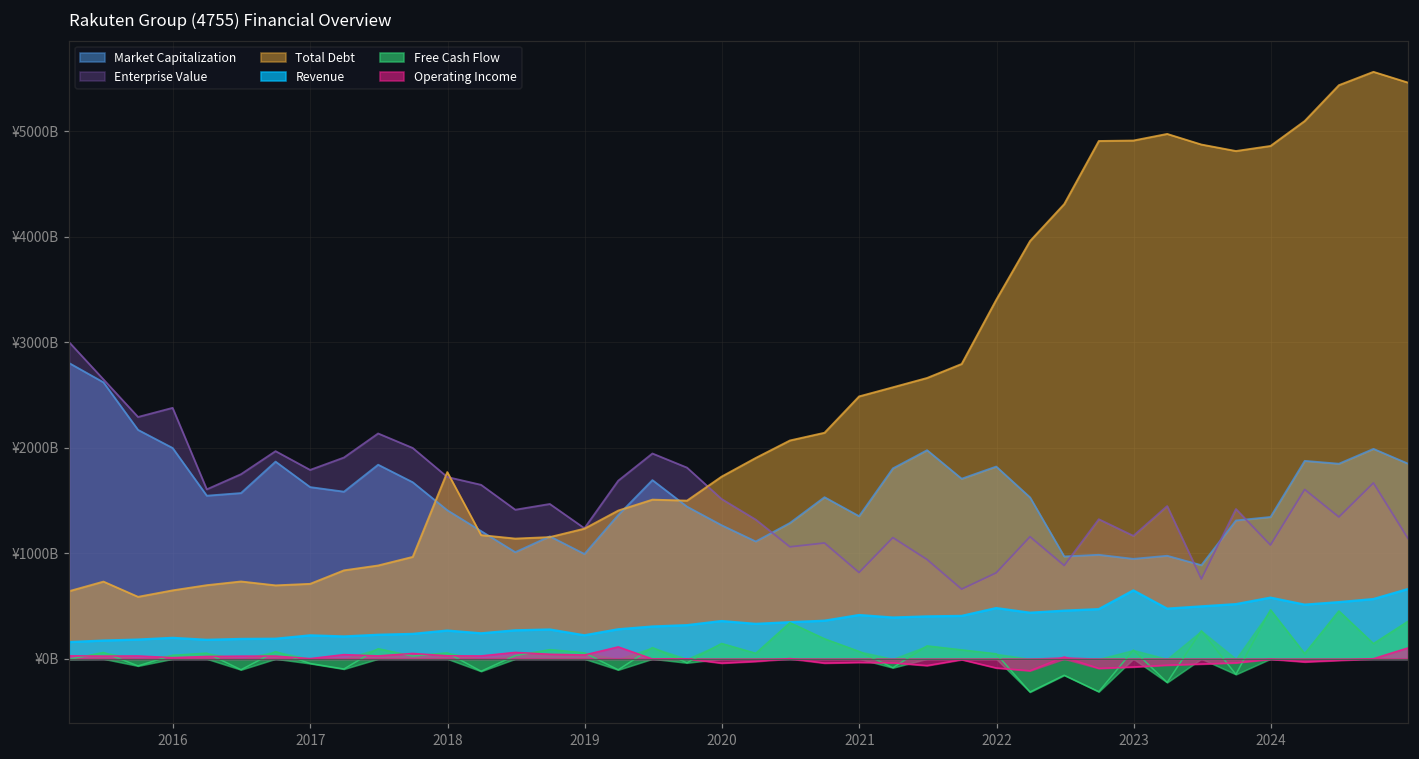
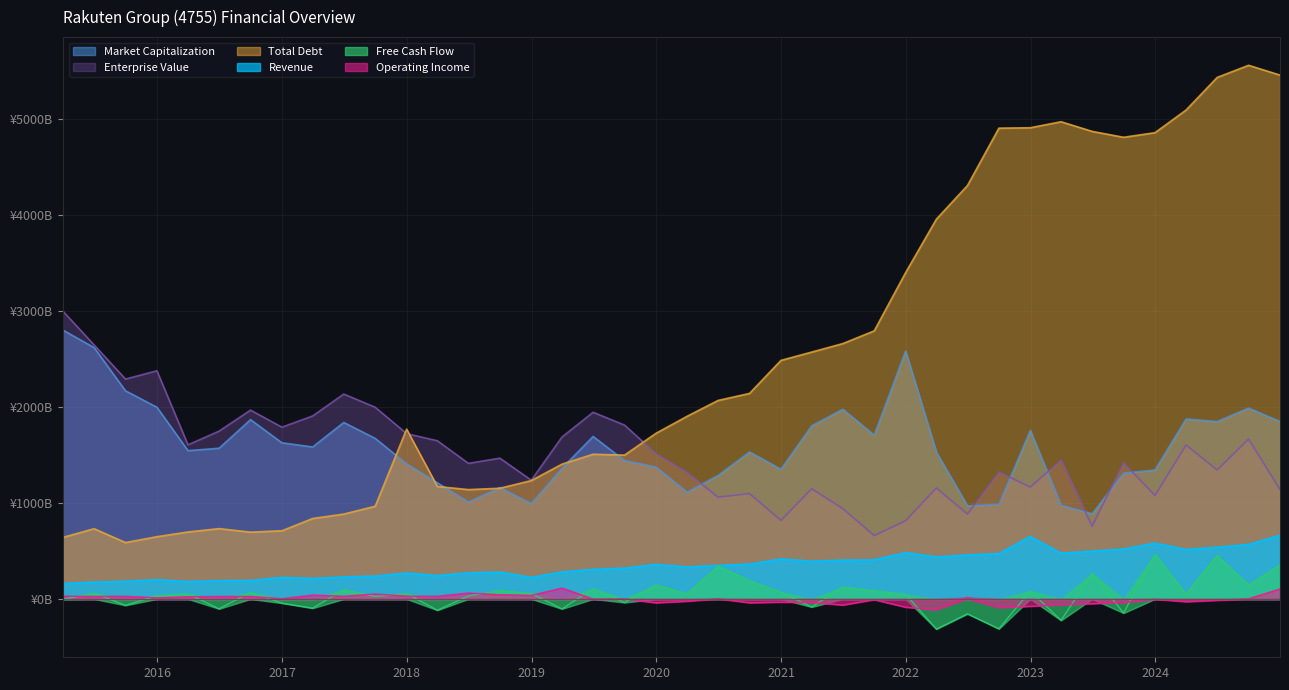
  {
    "Market Capitalization": {
      "2016": "¥2000000000000",
      "2017": "¥1600000000000",
      "2018": "¥1400000000000",
      "2019": "¥1000000000000",
-     "2020": "¥1300000000000",
+     "2020": "¥1400000000000",
      "2021": "¥1400000000000",
-     "2022": "¥1800000000000",
-     "2023": "¥900000000000",
+     "2022": "¥2600000000000",
+     "2023": "¥1800000000000",
      "2024": "¥1300000000000"
    },
    "Enterprise Value": {
      "2016": "¥2400000000000",
      "2017": "¥1800000000000",
      "2018": "¥1700000000000",
      "2020": "¥1500000000000",
      "2021": "¥800000000000",
      "2022": "¥800000000000",
      "2023": "¥1200000000000",
      "2024": "¥1100000000000"
    },
    "Total Debt": {
      "2016": "¥600000000000",
      "2017": "¥700000000000",
      "2018": "¥1800000000000",
      "2020": "¥1700000000000",
      "2021": "¥2500000000000",
      "2022": "¥3400000000000",
      "2023": "¥4900000000000",
      "2024": "¥4900000000000"
    },
    "Revenue": {
      "2016": "¥200000000000",
      "2017": "¥200000000000",
      "2018": "¥300000000000",
      "2019": "¥200000000000",
      "2020": "¥400000000000",
      "2021": "¥400000000000",
      "2022": "¥500000000000",
      "2023": "¥600000000000",
      "2024": "¥600000000000"
    }
  }
